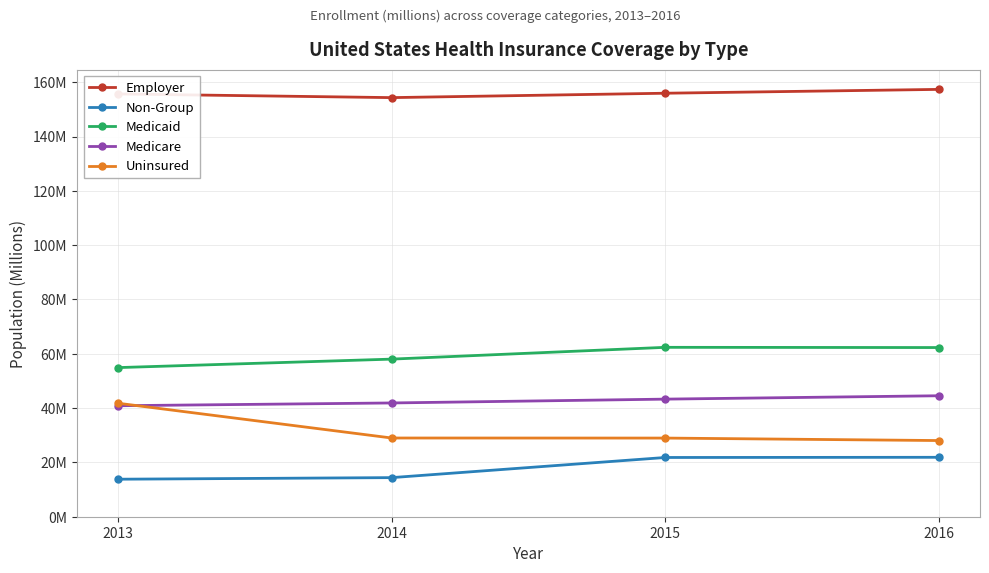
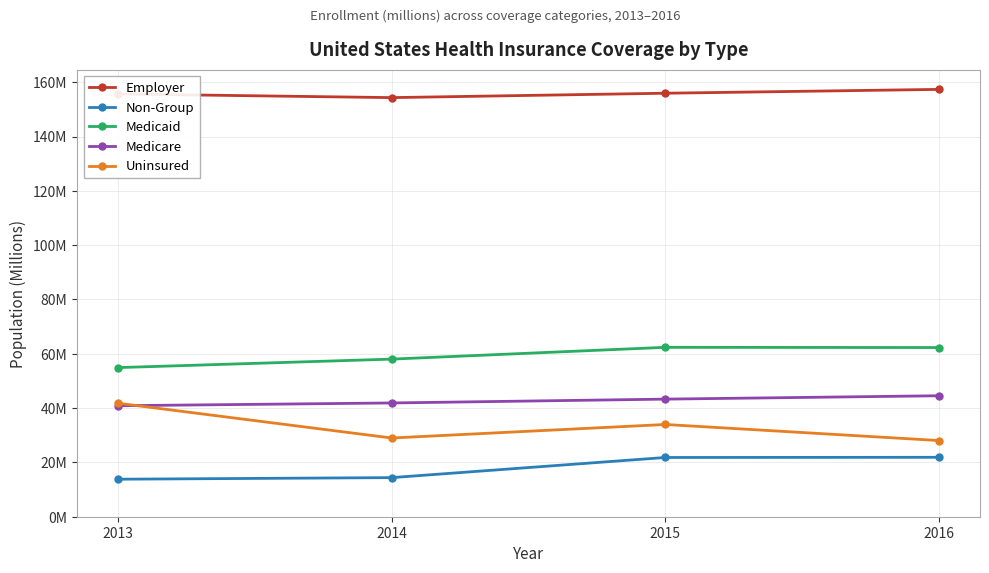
  {
    "Employer": {
      "2014": 154000000,
      "2015": 156000000,
      "2016": 157000000
    },
    "Non-Group": {
      "2013": 14000000,
      "2014": 14000000,
      "2015": 22000000,
      "2016": 22000000
    },
    "Medicaid": {
      "2013": 55000000,
      "2014": 58000000,
      "2015": 62000000,
      "2016": 62000000
    },
    "Medicare": {
      "2014": 42000000,
      "2015": 43000000,
      "2016": 45000000
    },
    "Uninsured": {
      "2014": 29000000,
-     "2015": 29000000,
+     "2015": 34000000,
      "2016": 28000000
    }
  }
